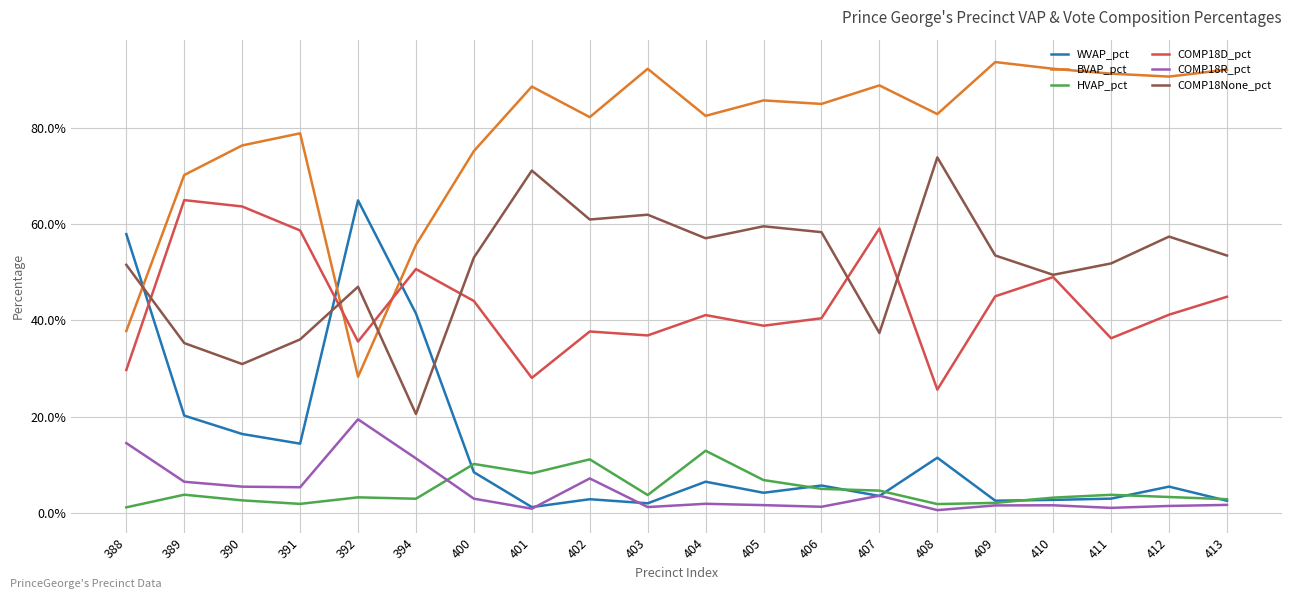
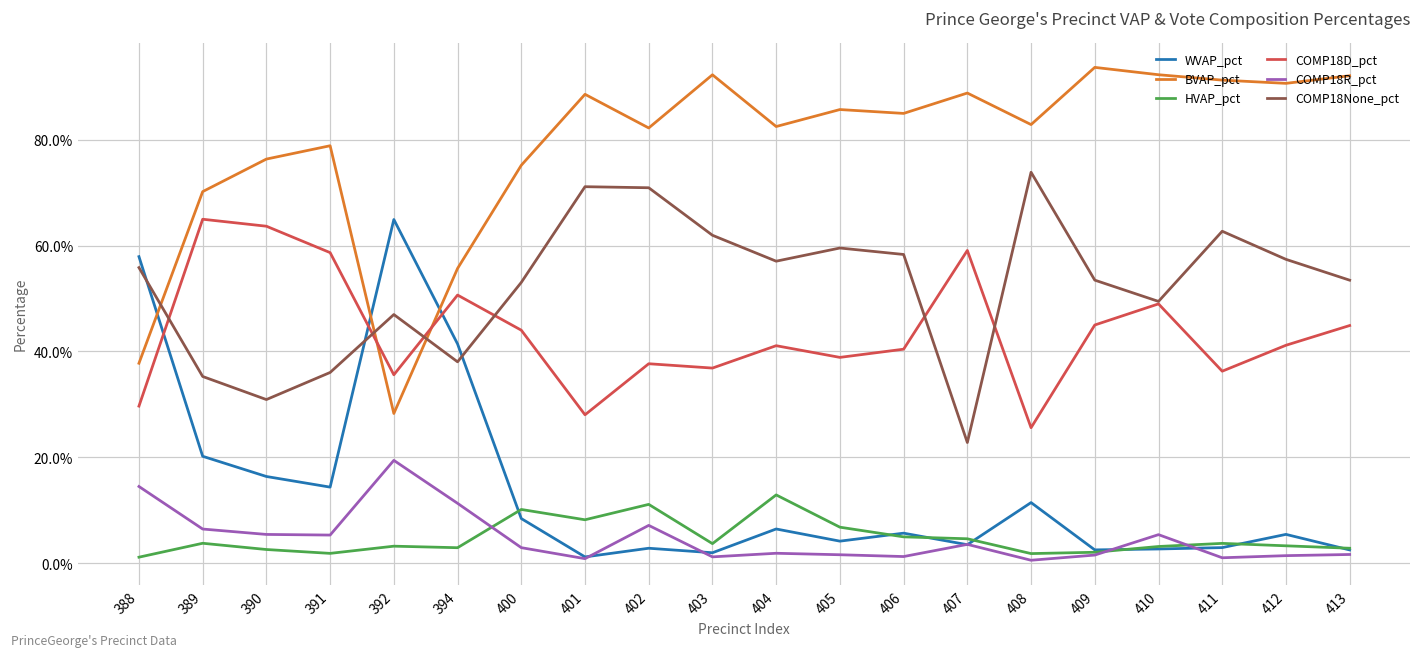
  {
    "WVAP_pct": {
      "388": "58%",
      "389": "20%",
      "390": "16%",
      "391": "14%",
      "392": "65%",
      "394": "41%",
      "400": "8%",
      "402": "3%",
      "403": "2%",
      "404": "6%",
      "405": "4%",
      "406": "6%",
      "408": "11%",
      "411": "3%",
      "412": "5%"
    },
    "HVAP_pct": {
      "388": "1%",
      "389": "4%",
      "390": "3%",
      "391": "2%",
      "392": "3%",
      "394": "3%",
      "400": "10%",
      "401": "8%",
      "402": "11%",
      "403": "4%",
      "404": "13%",
      "405": "7%",
      "406": "5%",
      "407": "5%",
      "408": "2%",
      "411": "4%",
      "412": "3%"
    },
    "COMP18R_pct": {
      "388": "14%",
      "389": "6%",
      "390": "5%",
      "391": "5%",
      "392": "19%",
      "394": "11%",
      "400": "3%",
      "402": "7%",
      "403": "1%",
      "404": "2%",
      "405": "2%",
      "406": "1%",
      "408": "1%",
-     "410": "2%",
+     "410": "5%",
      "411": "1%",
      "412": "1%",
      "413": "2%"
    },
    "COMP18None_pct": {
-     "388": "52%",
+     "388": "56%",
      "389": "35%",
      "390": "31%",
      "391": "36%",
      "392": "47%",
-     "394": "21%",
+     "394": "38%",
      "400": "53%",
      "401": "71%",
-     "402": "61%",
+     "402": "71%",
      "403": "62%",
      "404": "57%",
      "405": "60%",
      "406": "58%",
-     "407": "37%",
+     "407": "23%",
      "408": "74%",
      "409": "53%",
-     "411": "52%",
+     "411": "63%",
      "412": "57%",
      "413": "53%"
    }
  }
